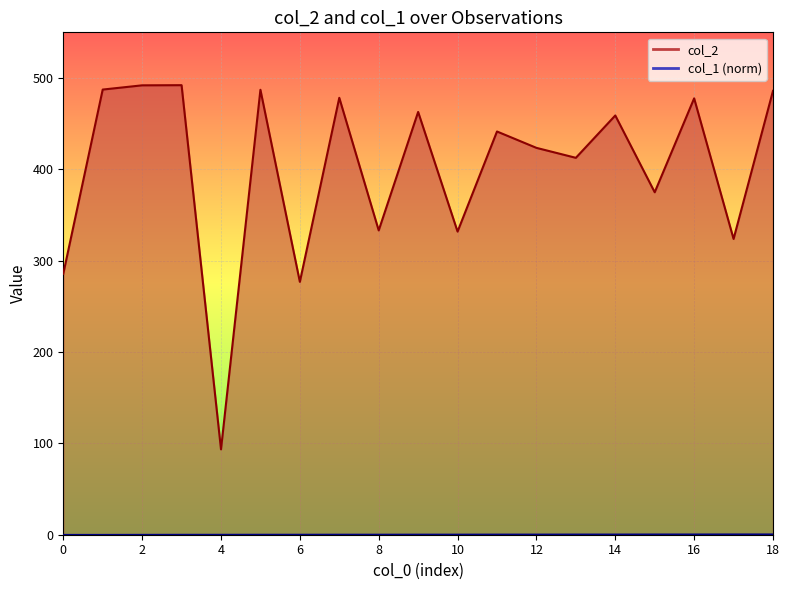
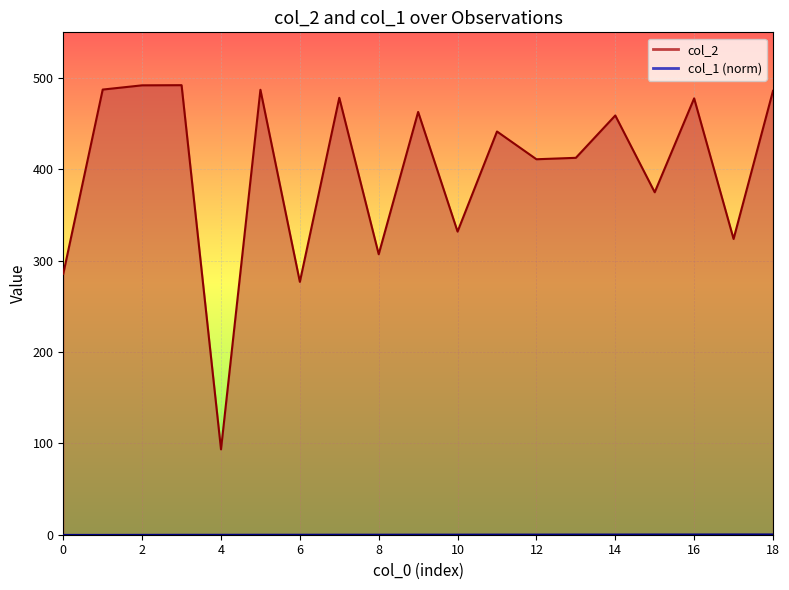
  {
    "col_2": {
      "0": 290,
      "2": 490,
      "4": 90,
      "6": 280,
-     "8": 330,
+     "8": 310,
      "10": 330,
-     "12": 420,
+     "12": 410,
      "14": 460,
      "16": 480,
      "18": 490
    },
    "col_1 (norm)": {
      "0": 0,
      "2": 0,
      "4": 0,
      "6": 0,
      "8": 0,
      "10": 0,
      "12": 0,
      "14": 0,
      "16": 0,
      "18": 0
    }
  }
